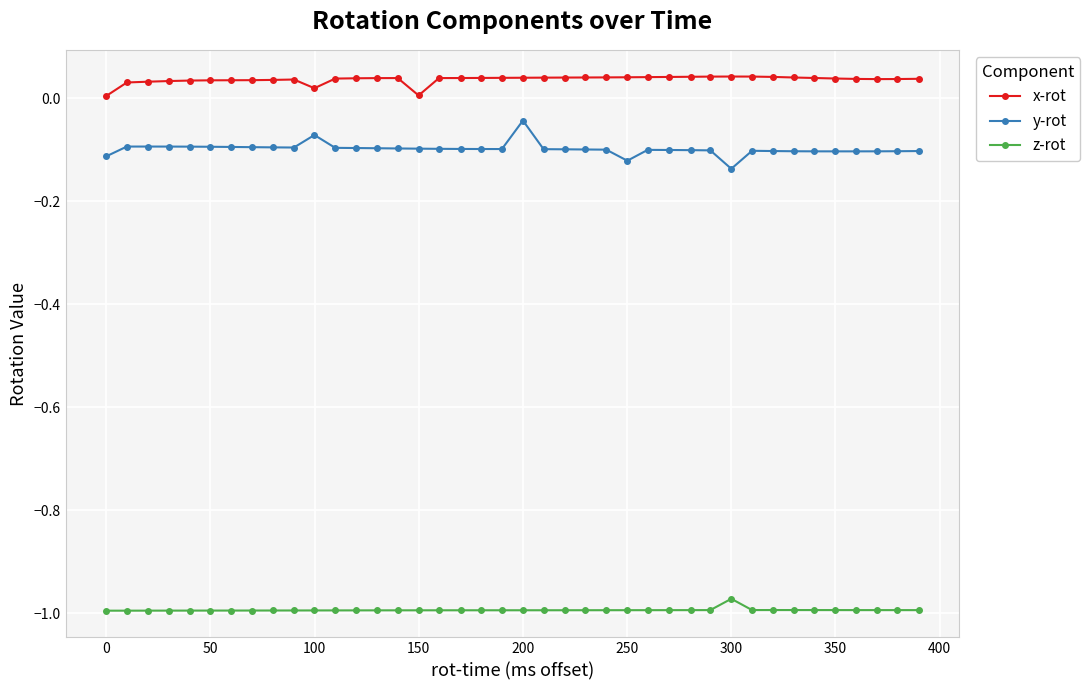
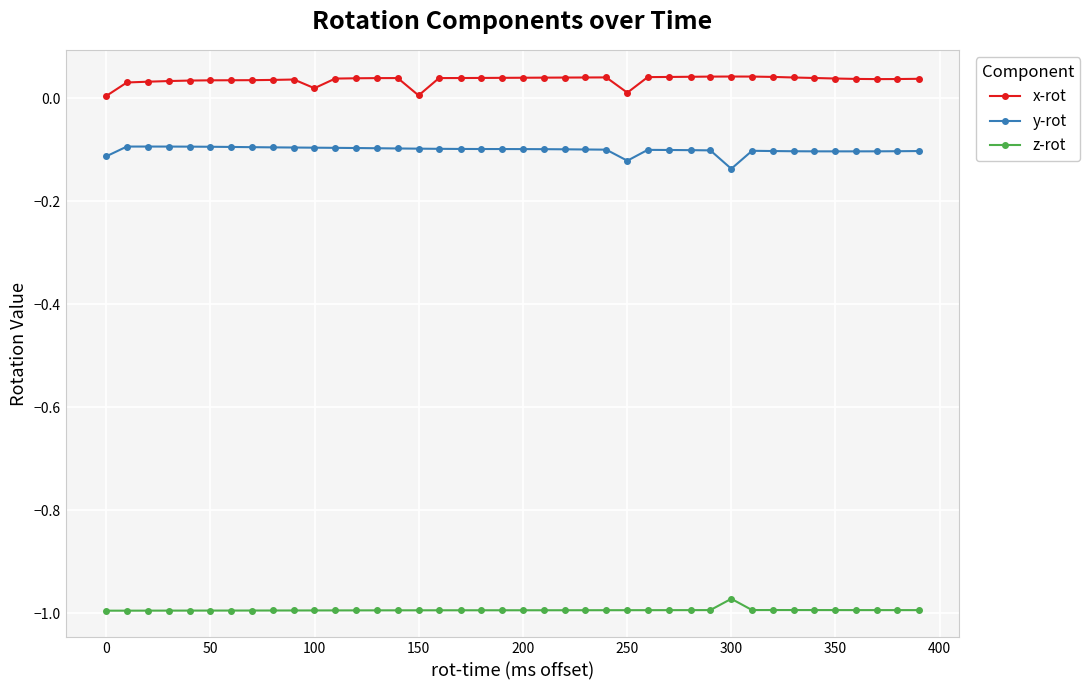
  {
    "x-rot": {
      "0": 0.00,
      "50": 0.04,
      "100": 0.02,
      "150": 0.01,
      "200": 0.04,
-     "250": 0.04,
+     "250": 0.01,
      "300": 0.04
    },
    "y-rot": {
      "0": -0.11,
      "50": -0.09,
-     "100": -0.07,
+     "100": -0.10,
      "150": -0.10,
-     "200": -0.04,
+     "200": -0.10,
      "250": -0.12,
      "300": -0.14
    },
    "z-rot": {
      "0": -1.00,
      "50": -0.99,
      "100": -0.99,
      "150": -0.99,
      "200": -0.99,
      "250": -0.99,
      "300": -0.97
    }
  }
